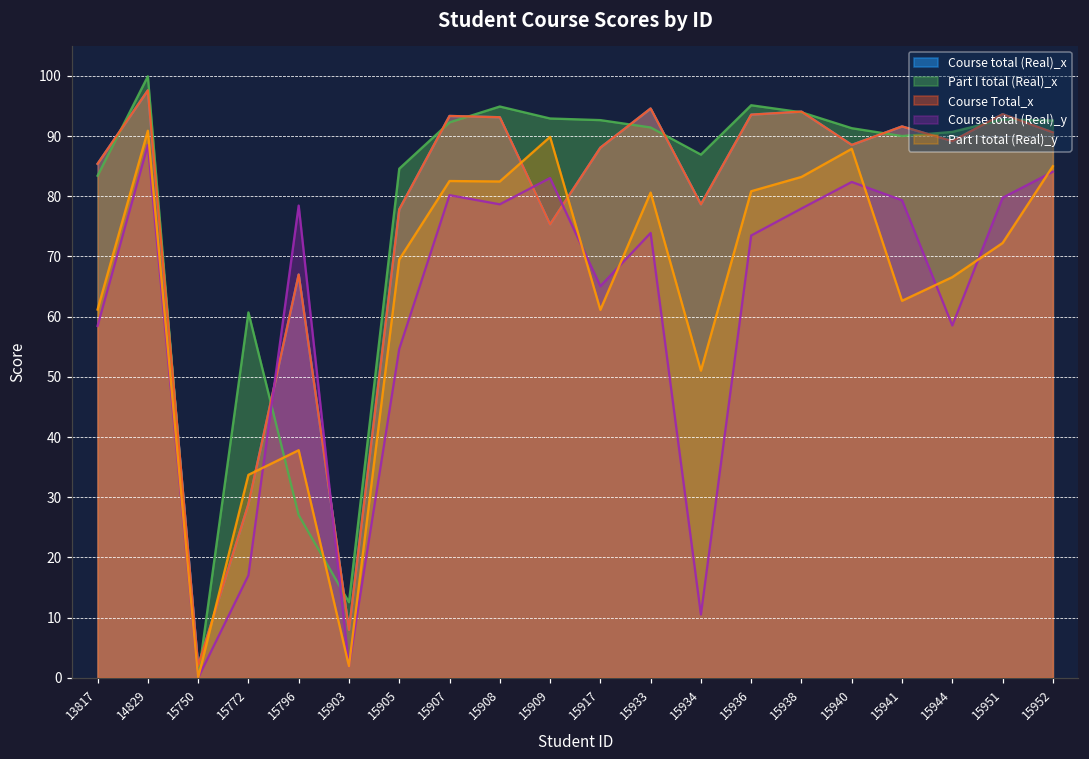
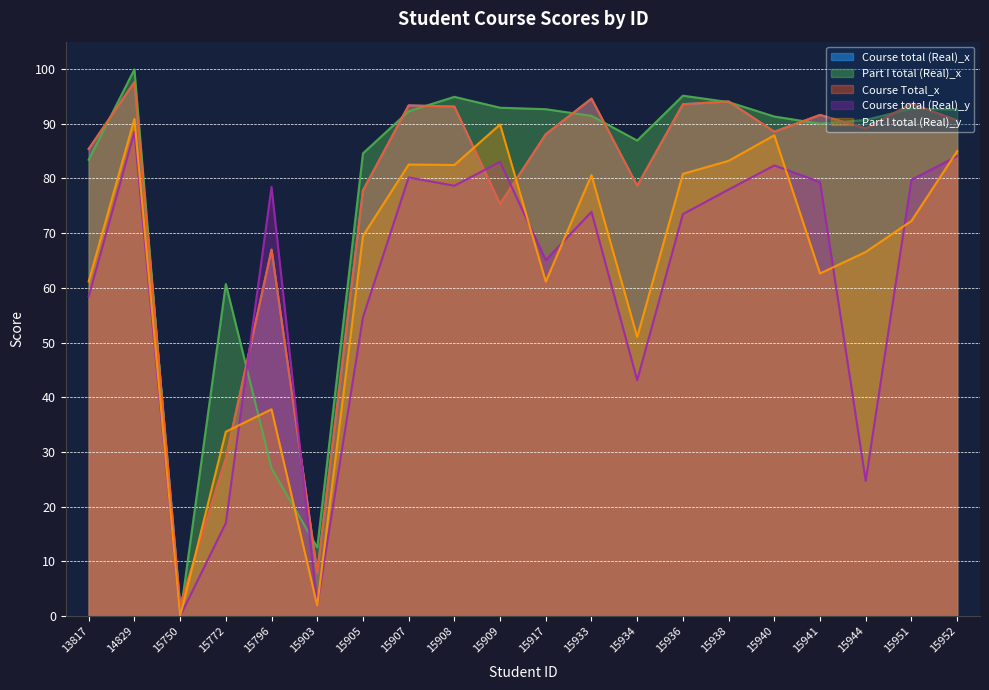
  {
    "Part I total (Real)_x": {
      "13817": 83,
      "14829": 100,
      "15772": 61,
      "15796": 27,
      "15903": 13,
      "15905": 85,
      "15907": 92,
      "15908": 95,
      "15909": 93,
      "15917": 93,
      "15933": 91,
      "15934": 87,
      "15936": 95,
      "15940": 91,
      "15941": 90
    },
    "Course total (Real)_y": {
      "13817": 58,
      "14829": 89,
      "15772": 17,
      "15796": 78,
      "15905": 55,
      "15907": 80,
      "15908": 79,
      "15909": 83,
      "15917": 65,
      "15933": 74,
-     "15934": 11,
+     "15934": 43,
      "15936": 73,
      "15938": 78,
      "15940": 82,
      "15941": 79,
-     "15944": 59,
+     "15944": 25,
      "15951": 80,
      "15952": 84
    }
  }
